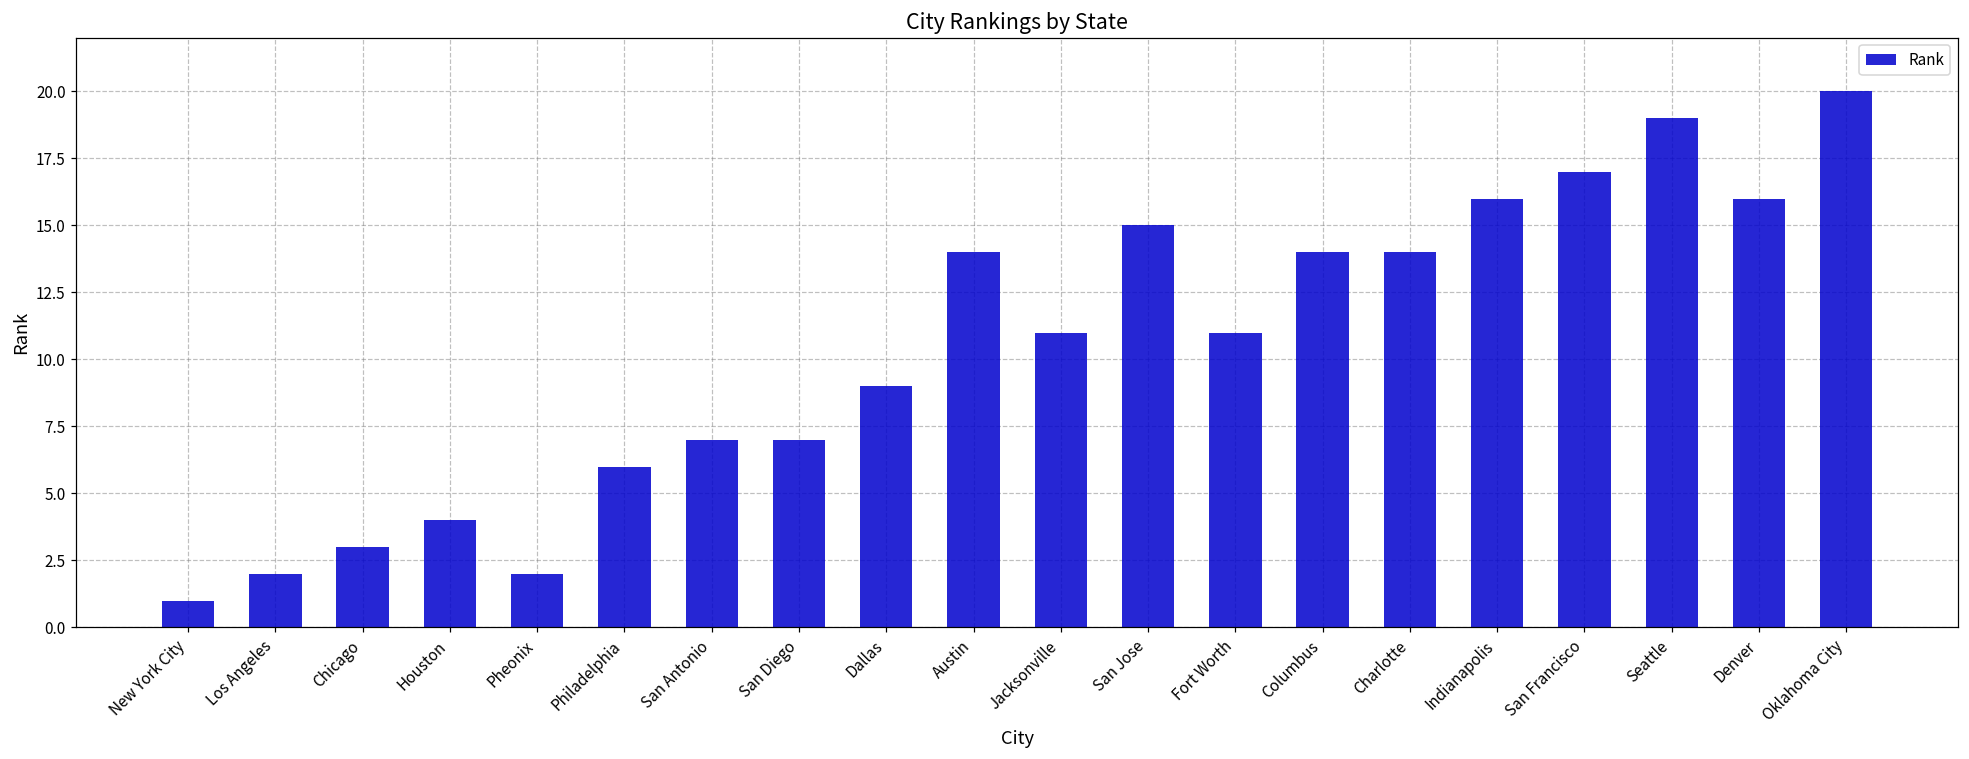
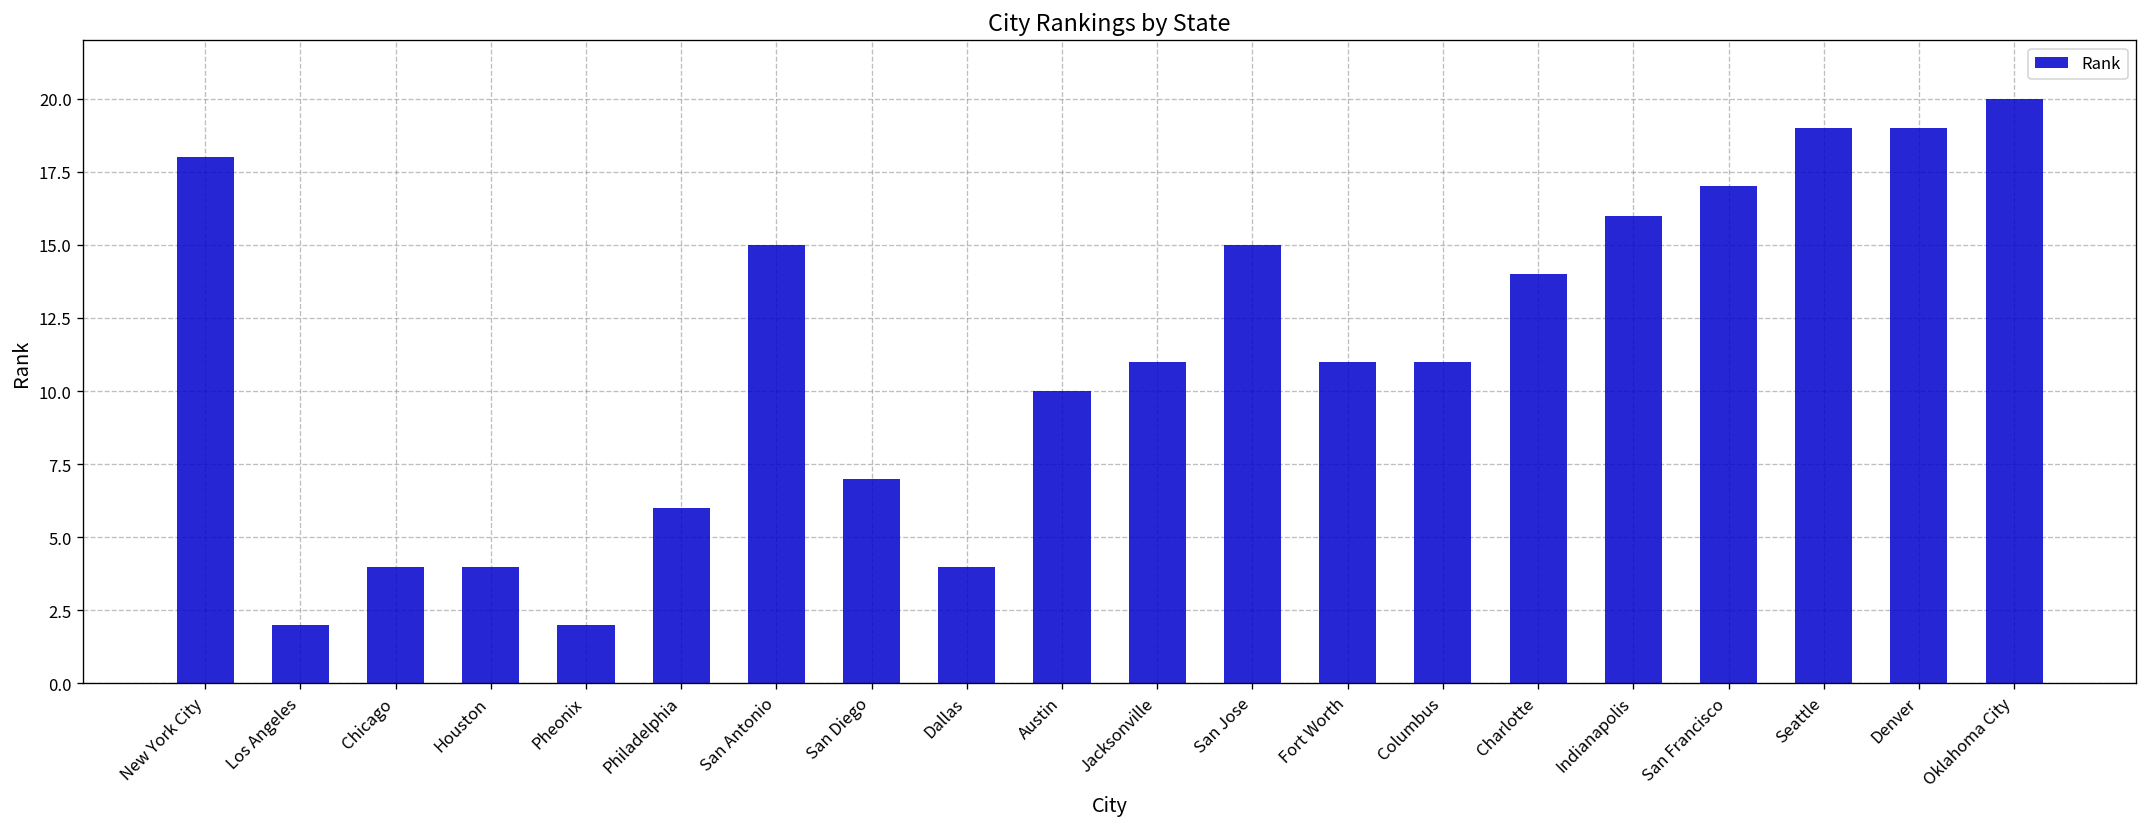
  {
-   "New York City": 1,
+   "New York City": 18,
    "Los Angeles": 2,
-   "Chicago": 3,
+   "Chicago": 4,
    "Houston": 4,
    "Pheonix": 2,
    "Philadelphia": 6,
-   "San Antonio": 7,
+   "San Antonio": 15,
    "San Diego": 7,
-   "Dallas": 9,
-   "Austin": 14,
+   "Dallas": 4,
+   "Austin": 10,
    "Jacksonville": 11,
    "San Jose": 15,
    "Fort Worth": 11,
-   "Columbus": 14,
+   "Columbus": 11,
    "Charlotte": 14,
    "Indianapolis": 16,
    "San Francisco": 17,
    "Seattle": 19,
-   "Denver": 16,
+   "Denver": 19,
    "Oklahoma City": 20
  }
